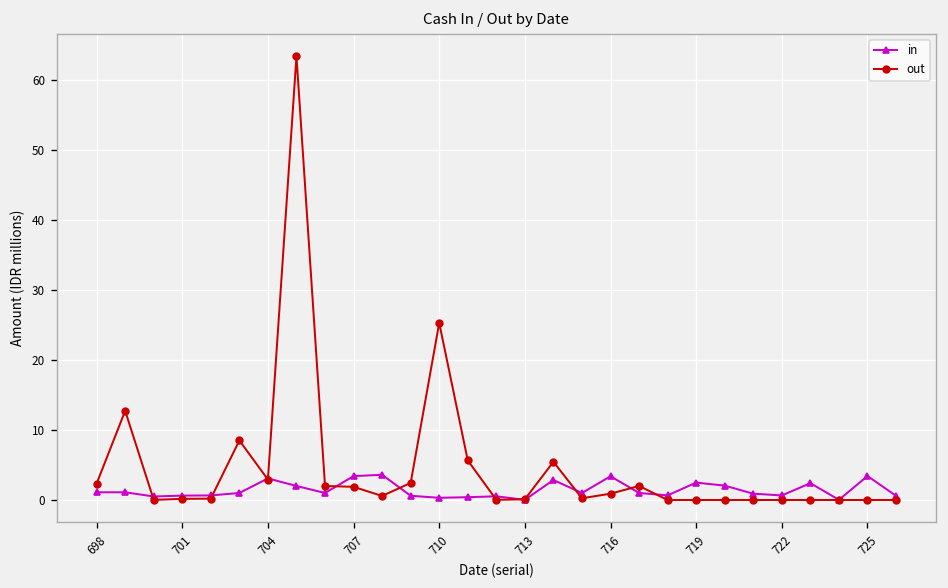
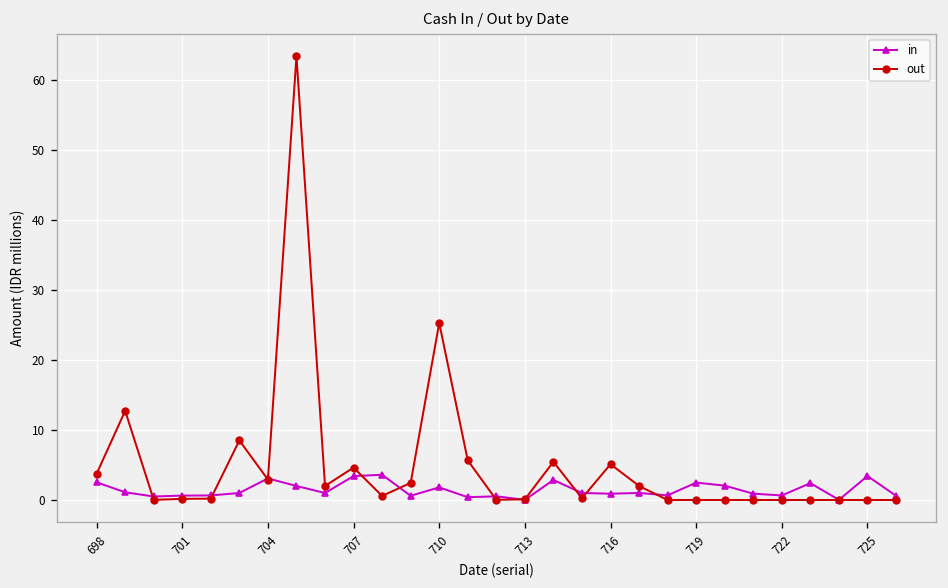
  {
    "in": {
-     "698": 1,
+     "698": 3,
      "701": 1,
      "707": 3,
-     "710": 0,
-     "716": 3,
+     "710": 2,
+     "716": 1,
      "719": 2,
      "722": 1,
      "725": 3
    },
    "out": {
-     "698": 2,
+     "698": 4,
      "701": 0,
-     "707": 2,
+     "707": 5,
      "710": 25,
-     "716": 1,
+     "716": 5,
      "719": 0,
      "722": 0,
      "725": 0
    }
  }
